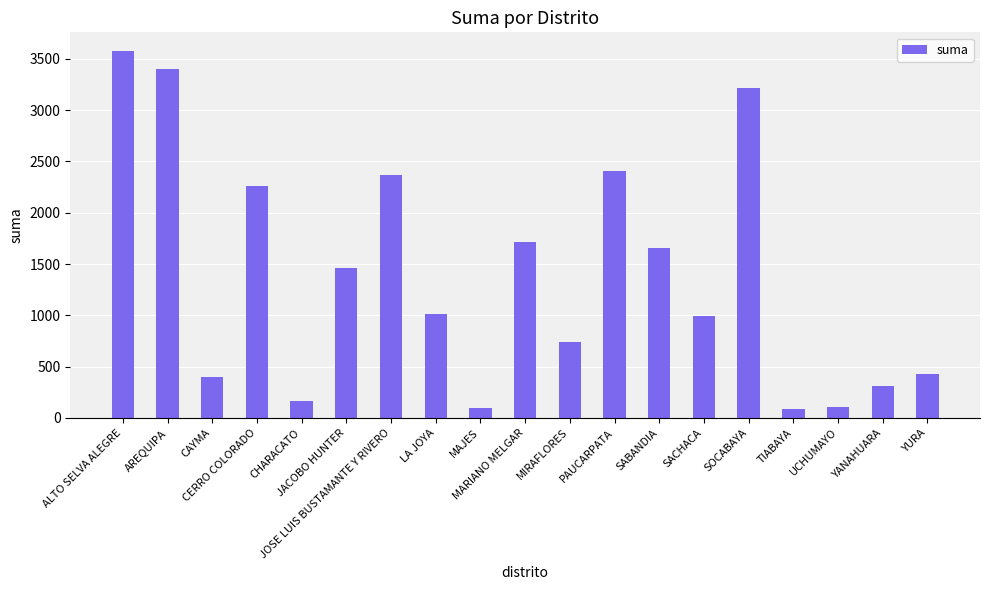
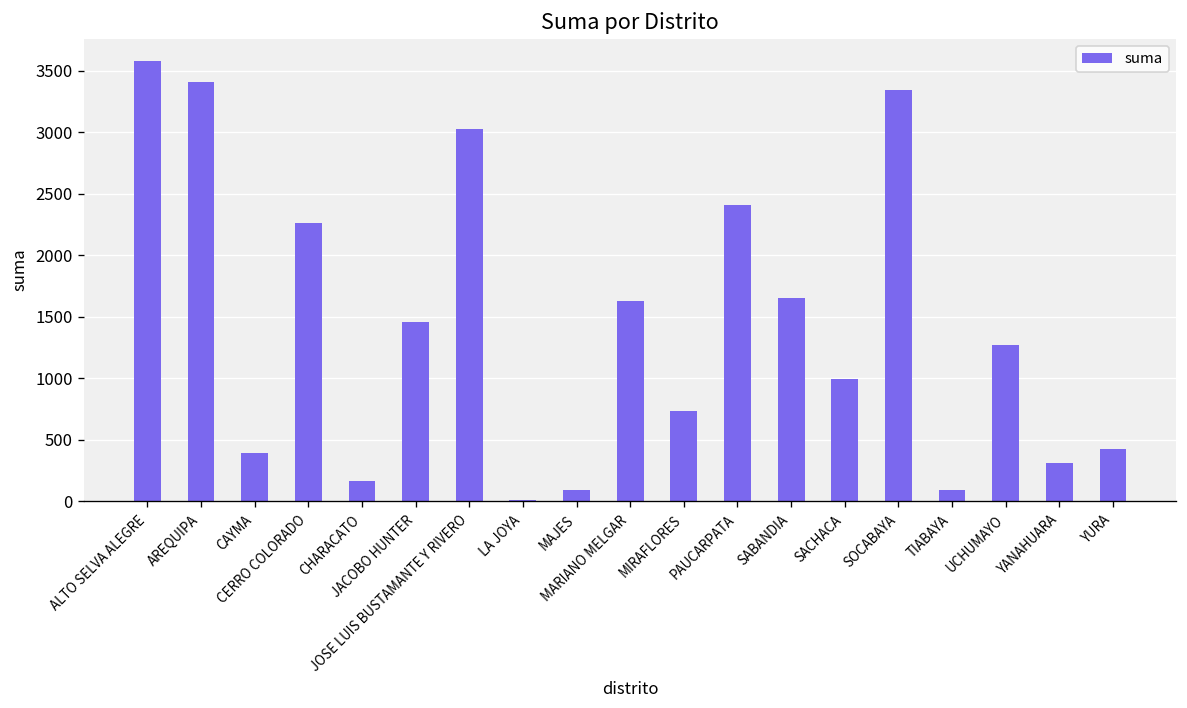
  {
    "ALTO SELVA ALEGRE": 3580,
    "AREQUIPA": 3410,
    "CAYMA": 400,
    "CERRO COLORADO": 2260,
    "CHARACATO": 170,
    "JACOBO HUNTER": 1460,
-   "JOSE LUIS BUSTAMANTE Y RIVERO": 2370,
-   "LA JOYA": 1020,
+   "JOSE LUIS BUSTAMANTE Y RIVERO": 3030,
+   "LA JOYA": 20,
    "MAJES": 90,
-   "MARIANO MELGAR": 1710,
+   "MARIANO MELGAR": 1630,
    "MIRAFLORES": 740,
    "PAUCARPATA": 2410,
    "SABANDIA": 1650,
    "SACHACA": 990,
-   "SOCABAYA": 3220,
+   "SOCABAYA": 3340,
    "TIABAYA": 90,
-   "UCHUMAYO": 110,
+   "UCHUMAYO": 1270,
    "YANAHUARA": 310,
    "YURA": 420
  }
